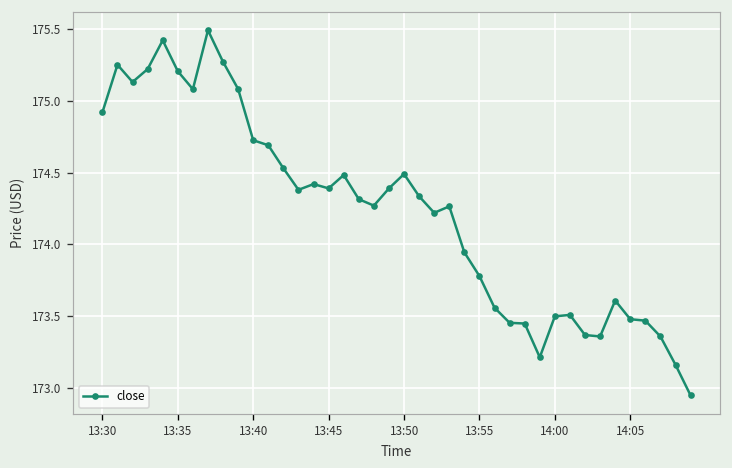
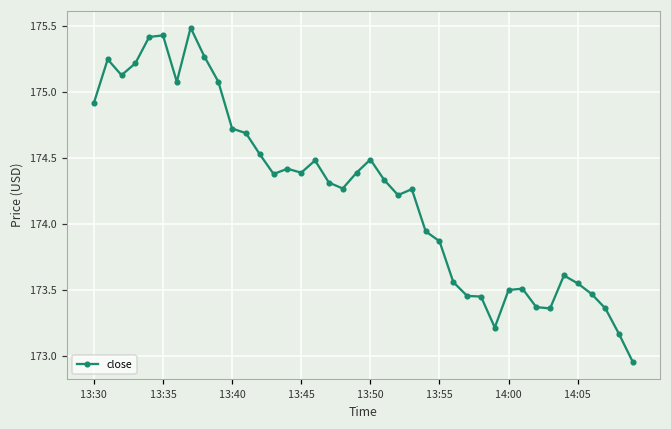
  {
    "13:30": 174.92,
-   "13:35": 175.21,
+   "13:35": 175.43,
    "13:40": 174.73,
    "13:45": 174.39,
    "13:50": 174.49,
-   "13:55": 173.78,
+   "13:55": 173.87,
    "14:00": 173.50,
-   "14:05": 173.48
+   "14:05": 173.55
  }
